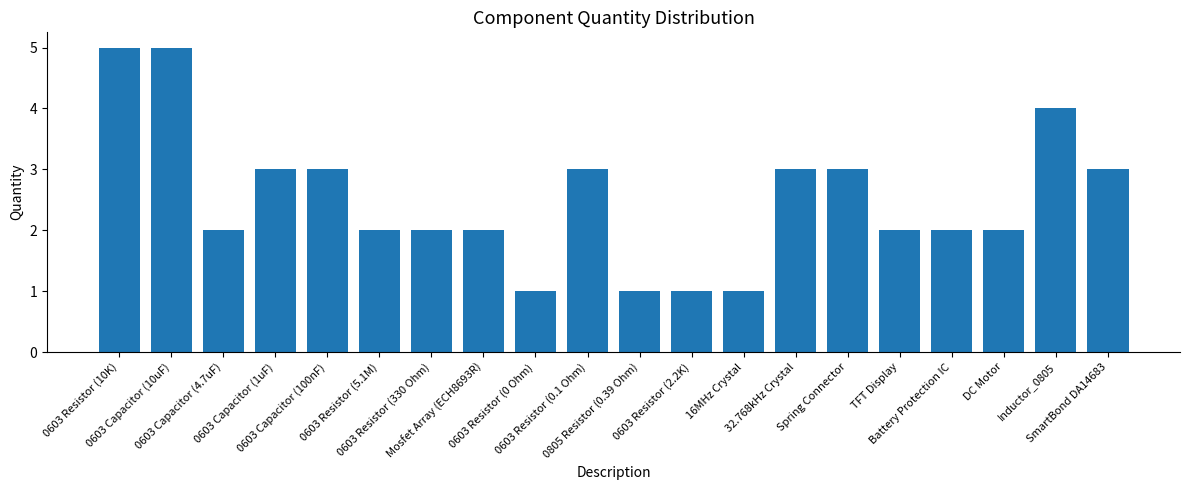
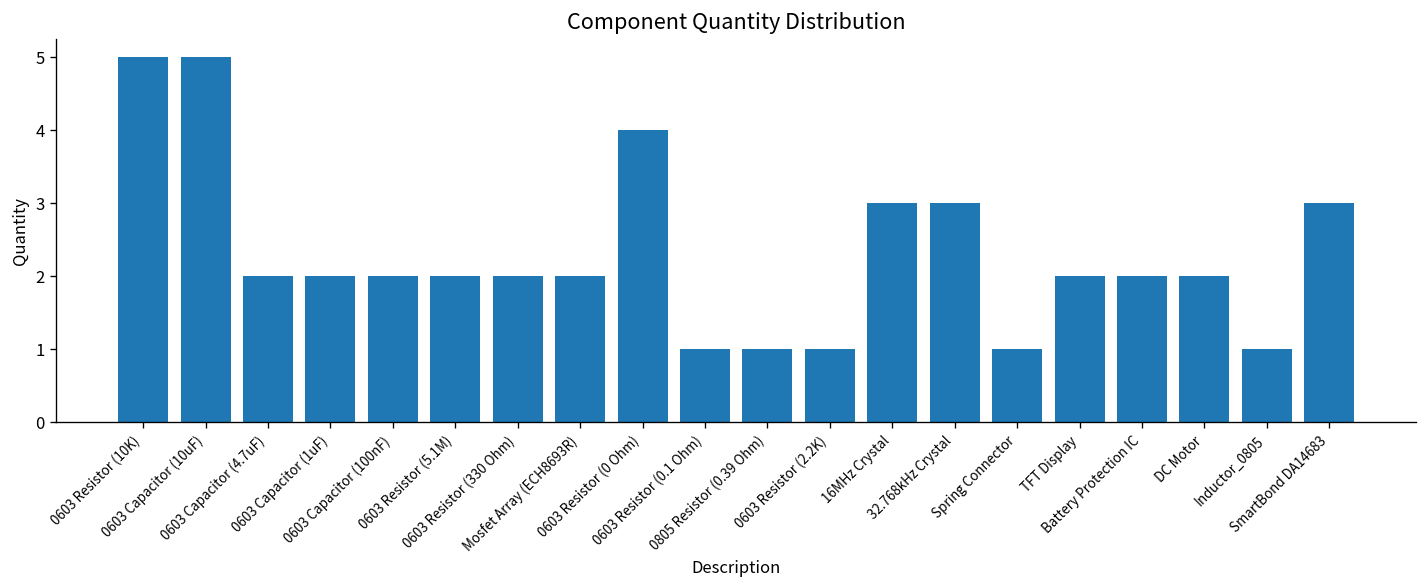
  {
    "0603 Resistor (10K)": 5,
    "0603 Capacitor (10uF)": 5,
    "0603 Capacitor (4.7uF)": 2,
-   "0603 Capacitor (1uF)": 3,
-   "0603 Capacitor (100nF)": 3,
+   "0603 Capacitor (1uF)": 2,
+   "0603 Capacitor (100nF)": 2,
    "0603 Resistor (5.1M)": 2,
    "0603 Resistor (330 Ohm)": 2,
    "Mosfet Array (ECH8693R)": 2,
-   "0603 Resistor (0 Ohm)": 1,
-   "0603 Resistor (0.1 Ohm)": 3,
+   "0603 Resistor (0 Ohm)": 4,
+   "0603 Resistor (0.1 Ohm)": 1,
    "0805 Resistor (0.39 Ohm)": 1,
    "0603 Resistor (2.2K)": 1,
-   "16MHz Crystal": 1,
+   "16MHz Crystal": 3,
    "32.768kHz Crystal": 3,
-   "Spring Connector": 3,
+   "Spring Connector": 1,
    "TFT Display": 2,
    "Battery Protection IC": 2,
    "DC Motor": 2,
-   "Inductor_0805": 4,
+   "Inductor_0805": 1,
    "SmartBond DA14683": 3
  }
